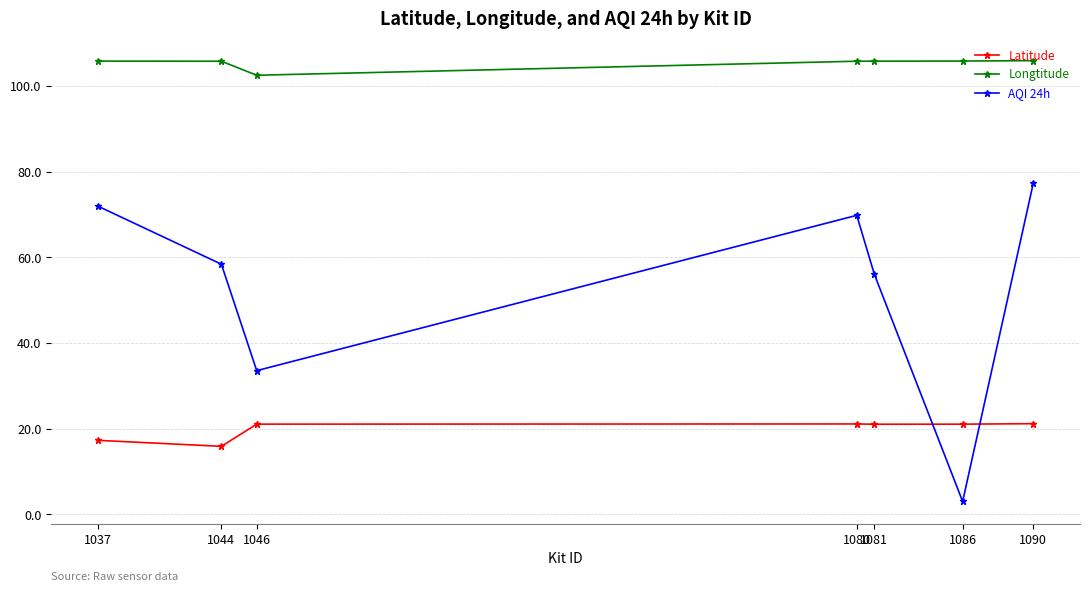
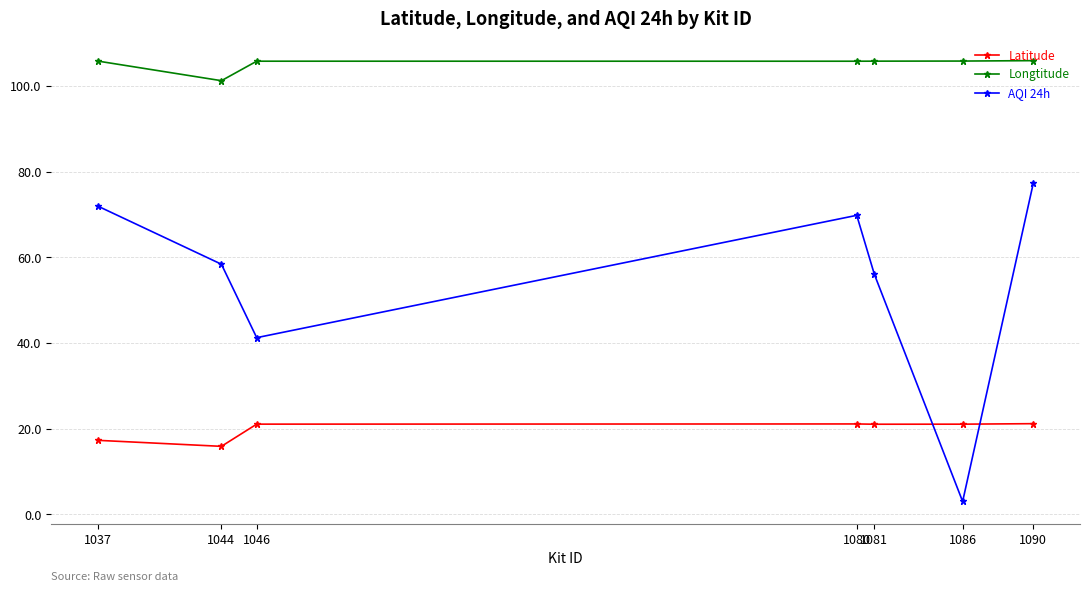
  {
    "Latitude": {
      "1037": 17,
      "1044": 16,
      "1046": 21,
      "1086": 21,
      "1090": 21
    },
    "Longtitude": {
      "1037": 106,
-     "1044": 106,
-     "1046": 103,
+     "1044": 101,
+     "1046": 106,
      "1086": 106,
      "1090": 106
    },
    "AQI 24h": {
      "1037": 72,
      "1044": 58,
-     "1046": 34,
+     "1046": 41,
      "1086": 3,
      "1090": 77
    }
  }
